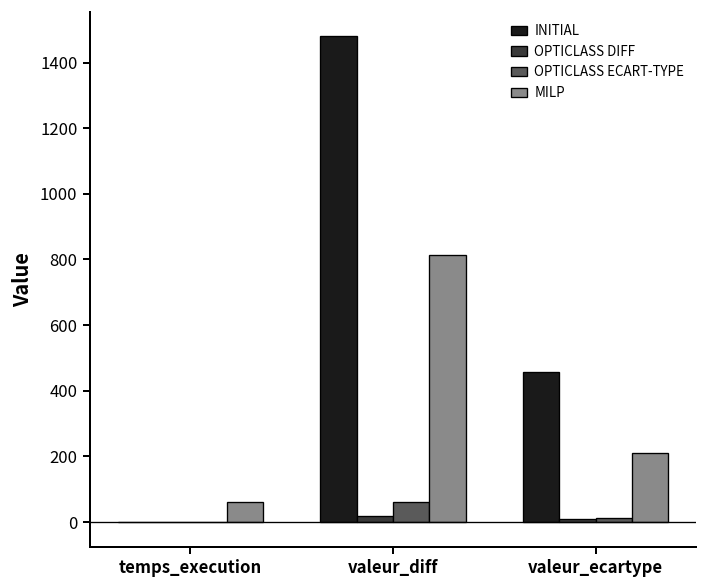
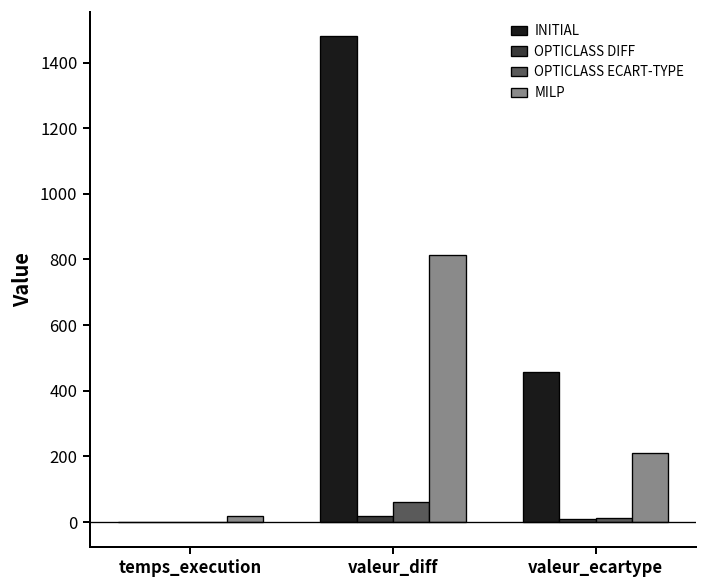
  {
    "MILP": {
-     "temps_execution": 60,
+     "temps_execution": 20,
      "valeur_diff": 810,
      "valeur_ecartype": 210
    }
  }
